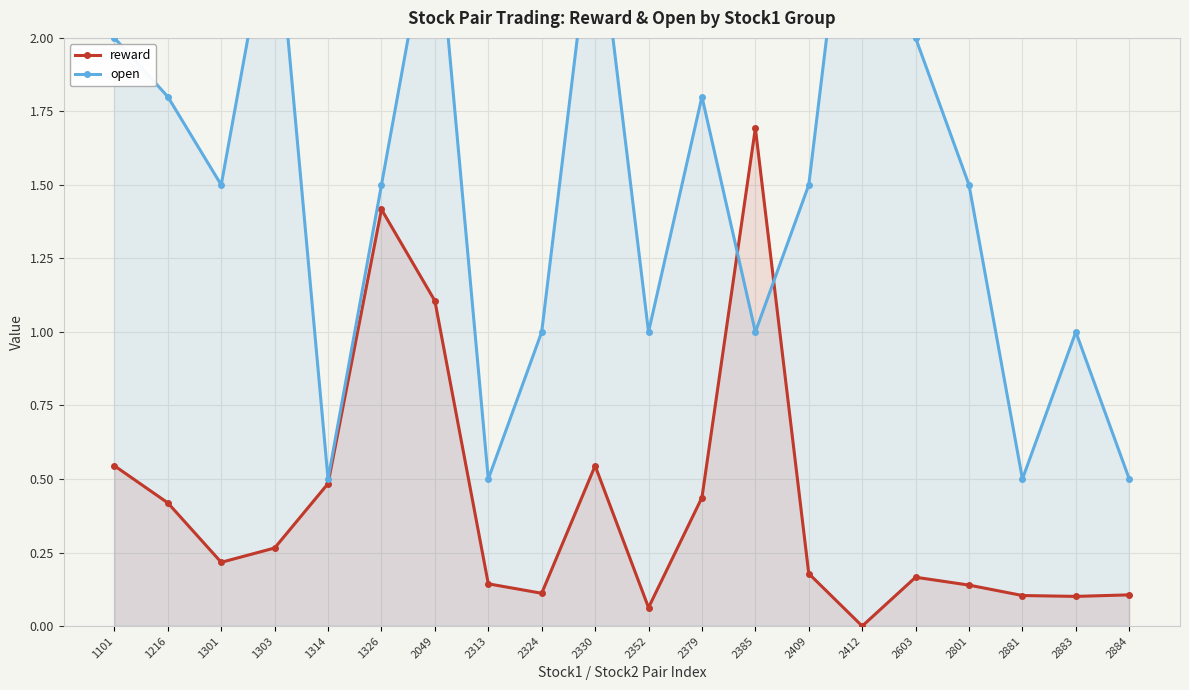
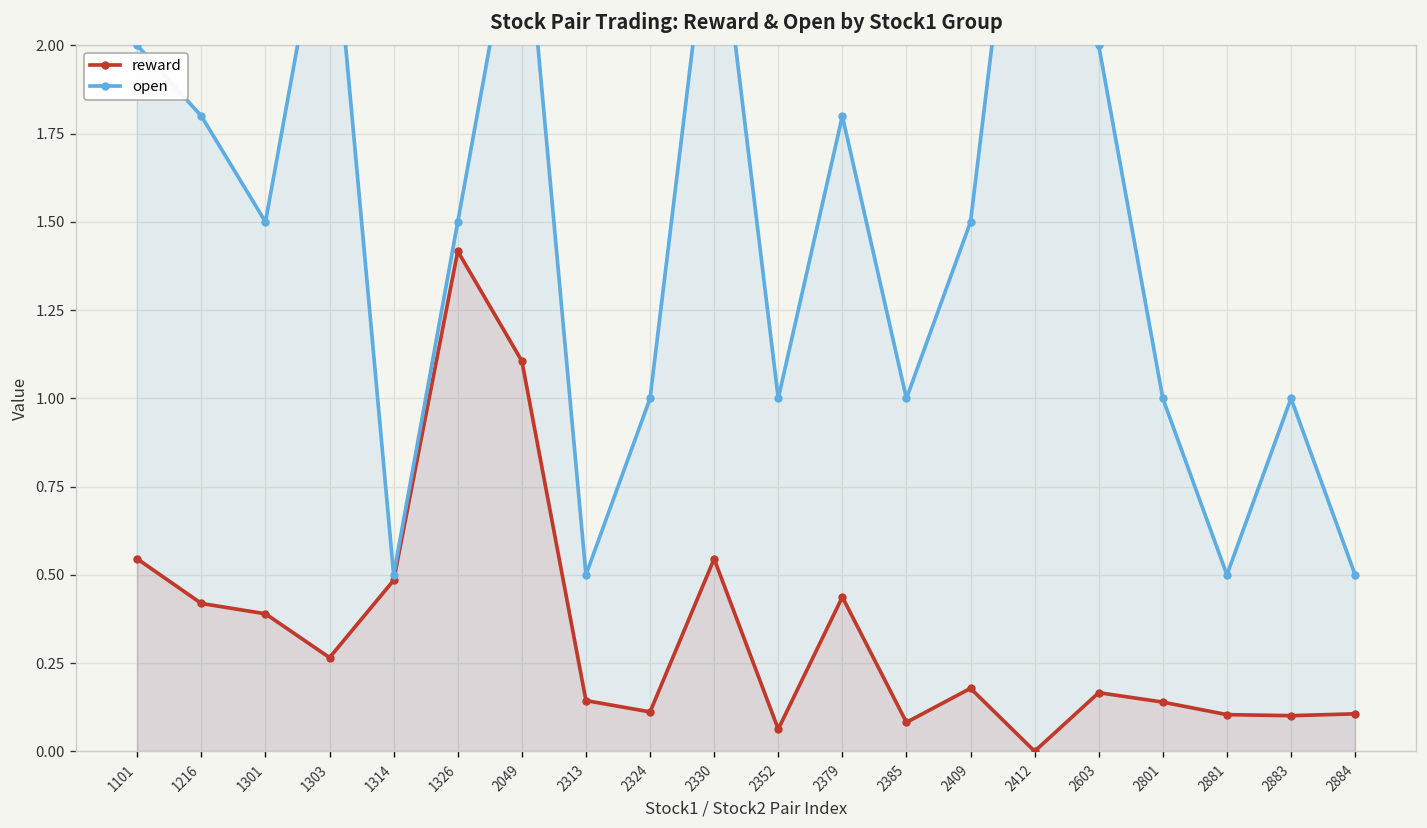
  {
    "reward": {
      "1101": 0.55,
      "1216": 0.42,
-     "1301": 0.22,
+     "1301": 0.39,
      "1303": 0.27,
      "1314": 0.48,
      "1326": 1.42,
      "2049": 1.11,
      "2313": 0.14,
      "2324": 0.11,
      "2330": 0.55,
      "2352": 0.06,
      "2379": 0.44,
-     "2385": 1.69,
+     "2385": 0.08,
      "2409": 0.18,
      "2412": 0.00,
      "2603": 0.17,
      "2801": 0.14,
      "2881": 0.10,
      "2883": 0.10,
      "2884": 0.11
    },
    "open": {
      "1101": 2.0,
      "1216": 1.8,
      "1301": 1.5,
      "1314": 0.5,
      "1326": 1.5,
      "2313": 0.5,
      "2324": 1.0,
      "2352": 1.0,
      "2379": 1.8,
      "2385": 1.0,
      "2409": 1.5,
      "2603": 2.0,
-     "2801": 1.5,
+     "2801": 1.0,
      "2881": 0.5,
      "2883": 1.0,
      "2884": 0.5
    }
  }
